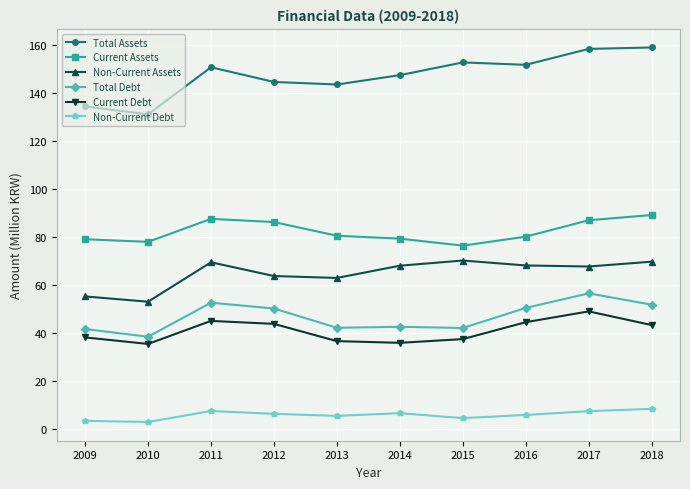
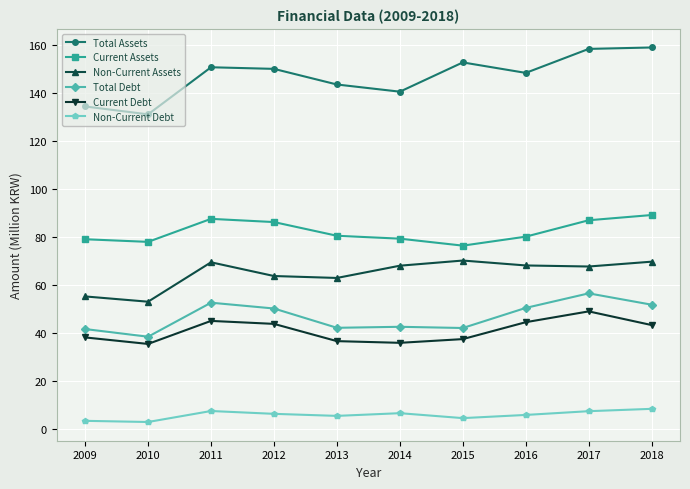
  {
    "Total Assets": {
      "2011": 151,
-     "2012": 144,
+     "2012": 150,
      "2013": 143,
-     "2014": 147,
+     "2014": 140,
      "2015": 153,
-     "2016": 152,
+     "2016": 148,
      "2017": 158,
      "2018": 159
    }
  }
